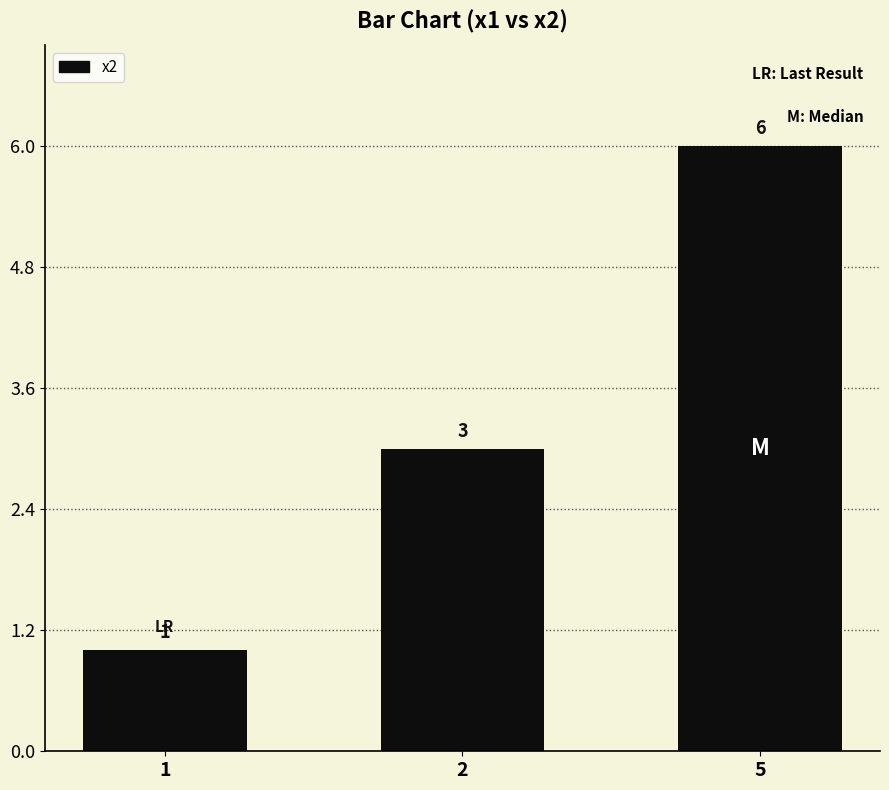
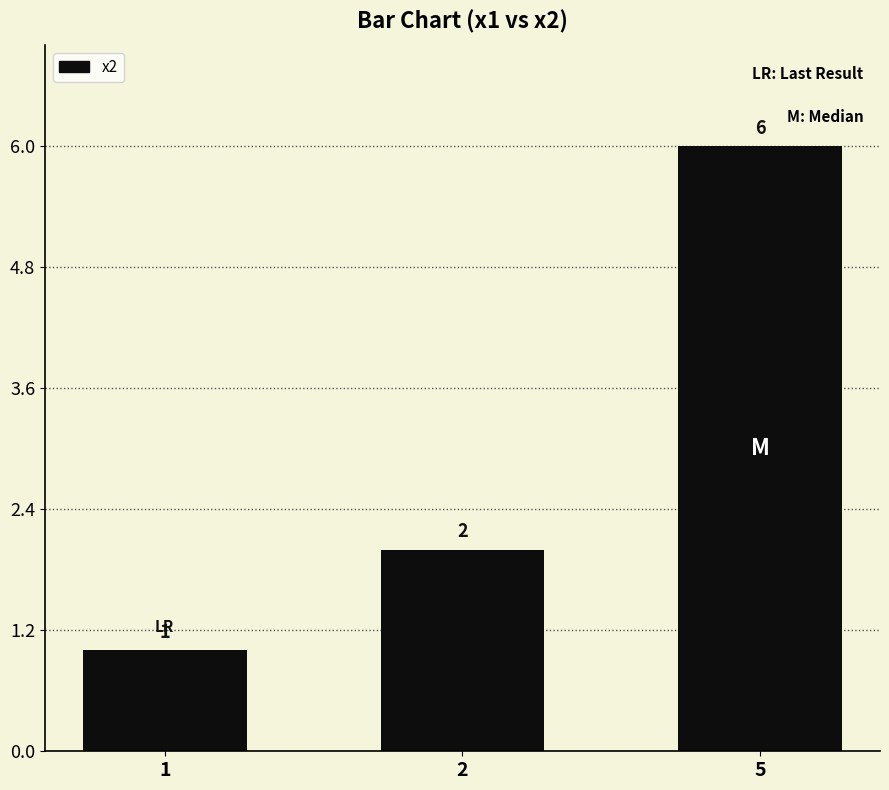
  {
-   "2": 3,
+   "2": 2,
    "5": 6
  }
